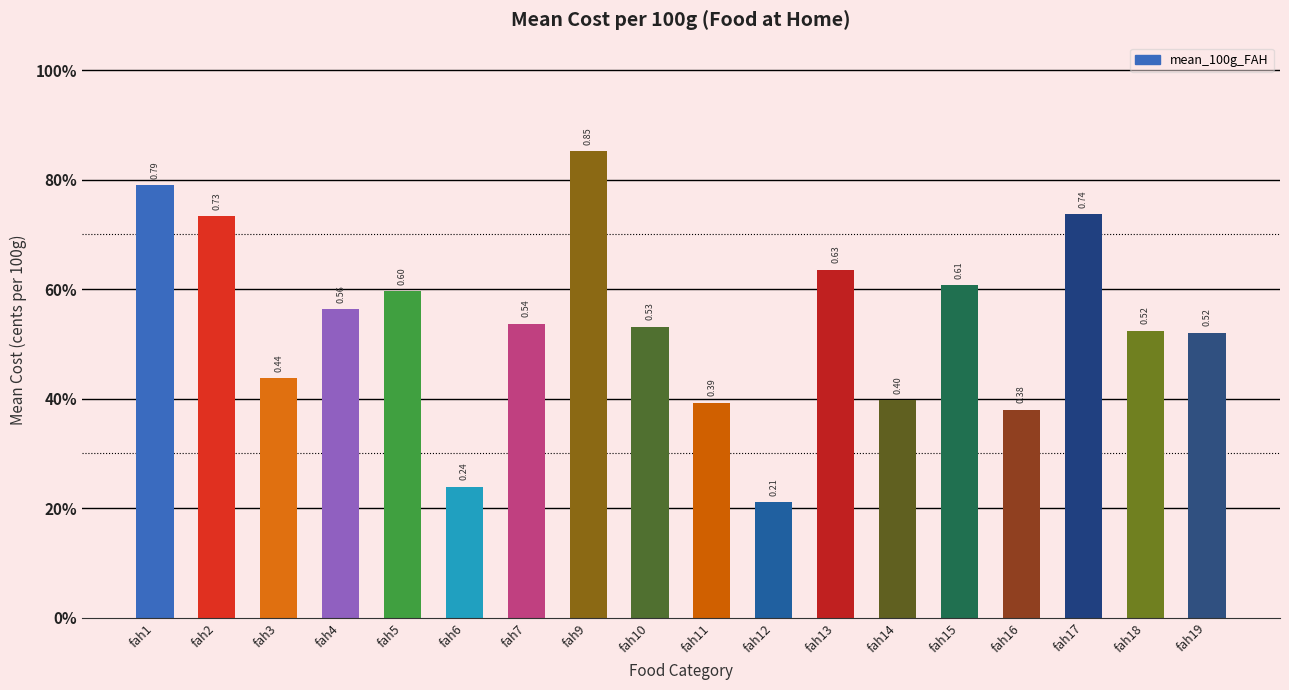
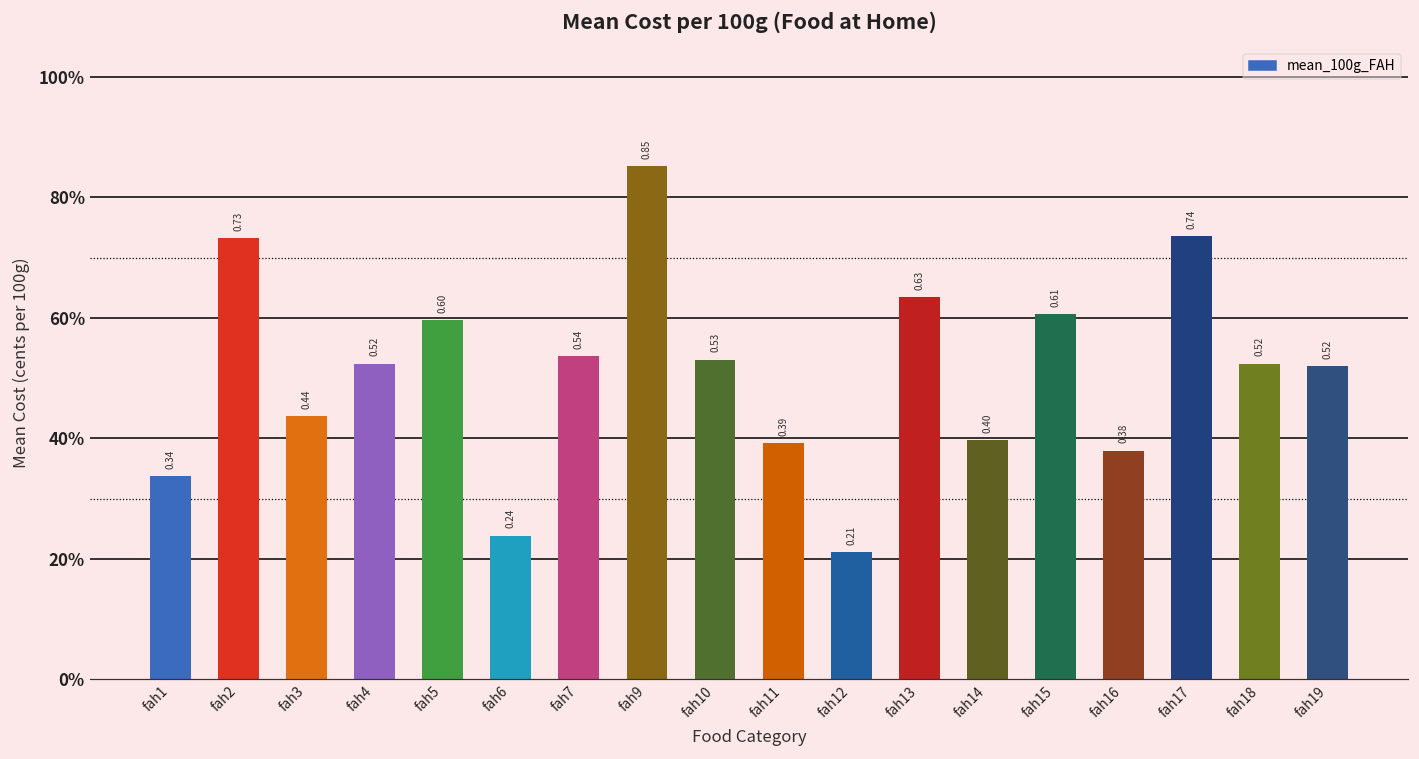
  {
-   "fah1": 0.79,
+   "fah1": 0.34,
    "fah2": 0.73,
    "fah3": 0.44,
-   "fah4": 0.56,
+   "fah4": 0.52,
    "fah5": 0.60,
    "fah6": 0.24,
    "fah7": 0.54,
    "fah9": 0.85,
    "fah10": 0.53,
    "fah11": 0.39,
    "fah12": 0.21,
    "fah13": 0.63,
    "fah14": 0.40,
    "fah15": 0.61,
    "fah16": 0.38,
    "fah17": 0.74,
    "fah18": 0.52,
    "fah19": 0.52
  }
